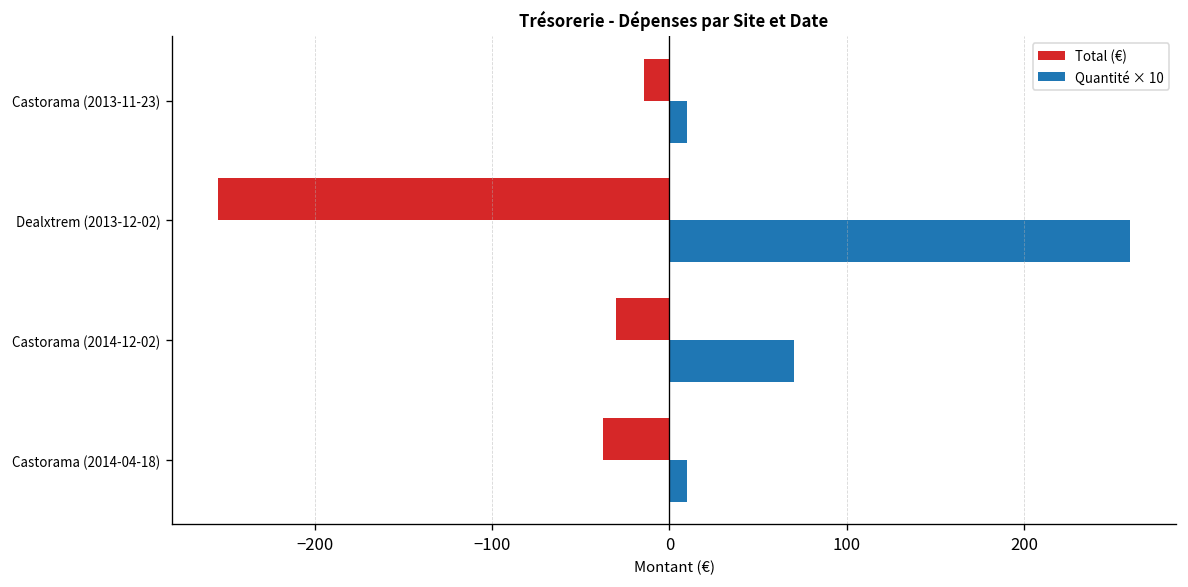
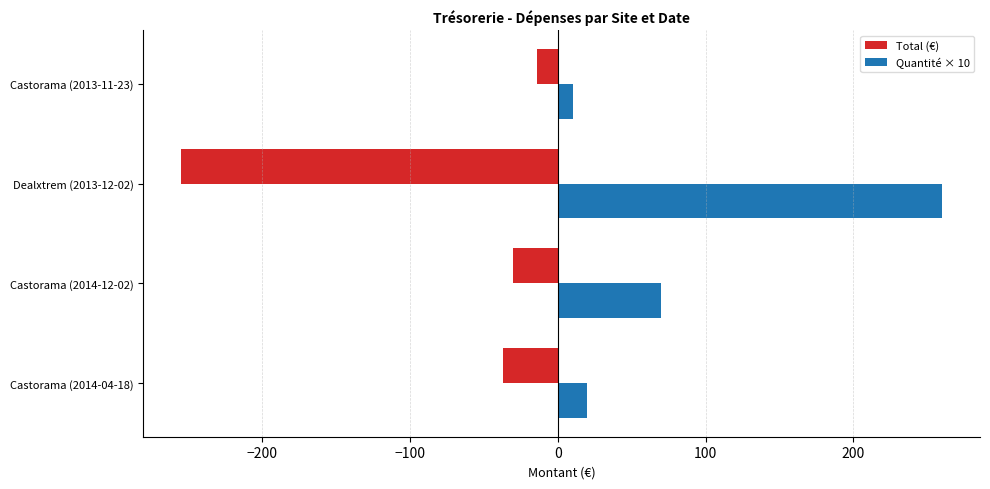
  {
    "Total (€)": {
      "Castorama (2013-11-23)": -14,
      "Dealxtrem (2013-12-02)": -255,
      "Castorama (2014-12-02)": -30,
      "Castorama (2014-04-18)": -37
    },
    "Quantité × 10": {
      "Castorama (2013-11-23)": 10,
      "Dealxtrem (2013-12-02)": 260,
      "Castorama (2014-12-02)": 70,
-     "Castorama (2014-04-18)": 10
+     "Castorama (2014-04-18)": 20
    }
  }
